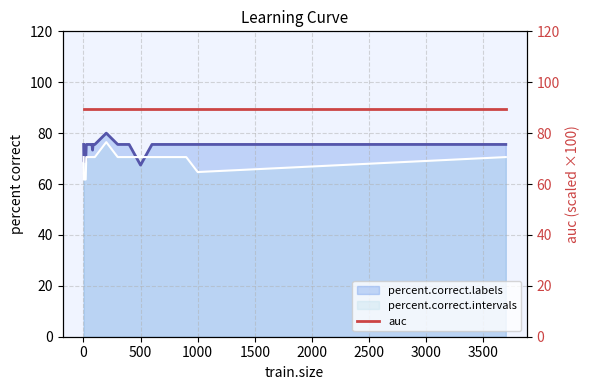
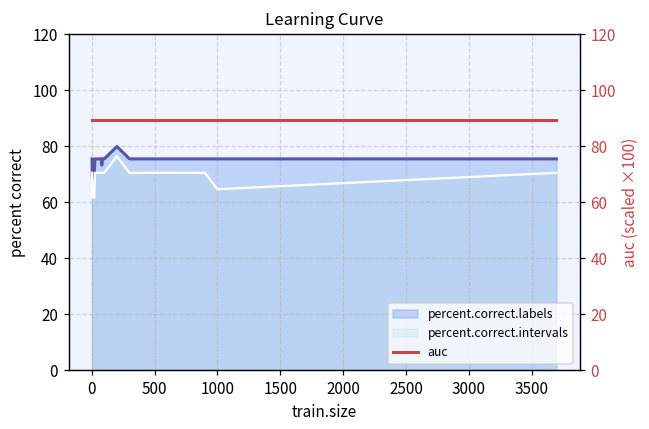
  {
    "percent.correct.labels": {
-     "500": 67,
+     "500": 76,
      "1000": 76
    },
    "percent.correct.intervals": {
      "500": 71,
      "1000": 65
    },
    "auc": {
      "500": 89,
      "1000": 89
    }
  }
